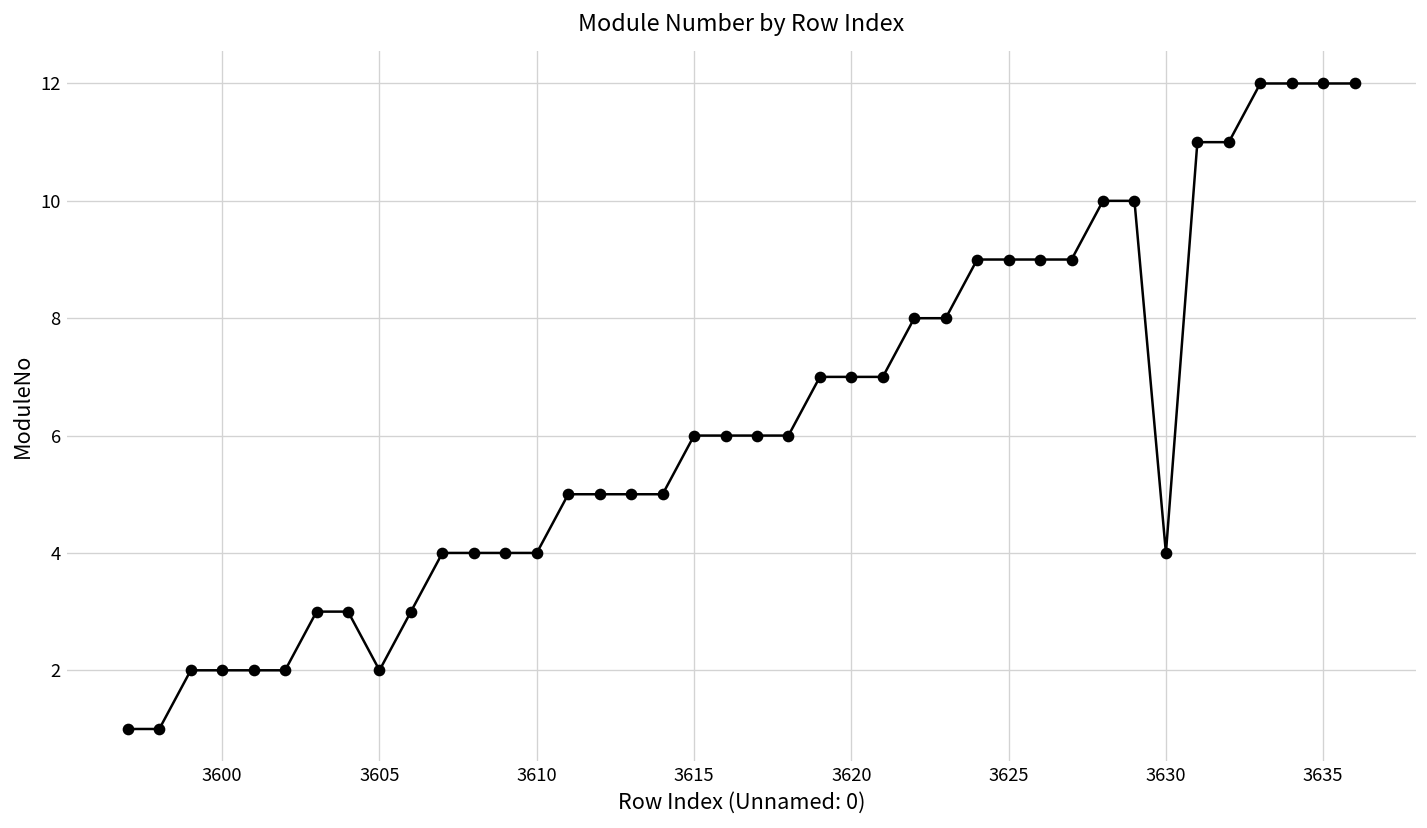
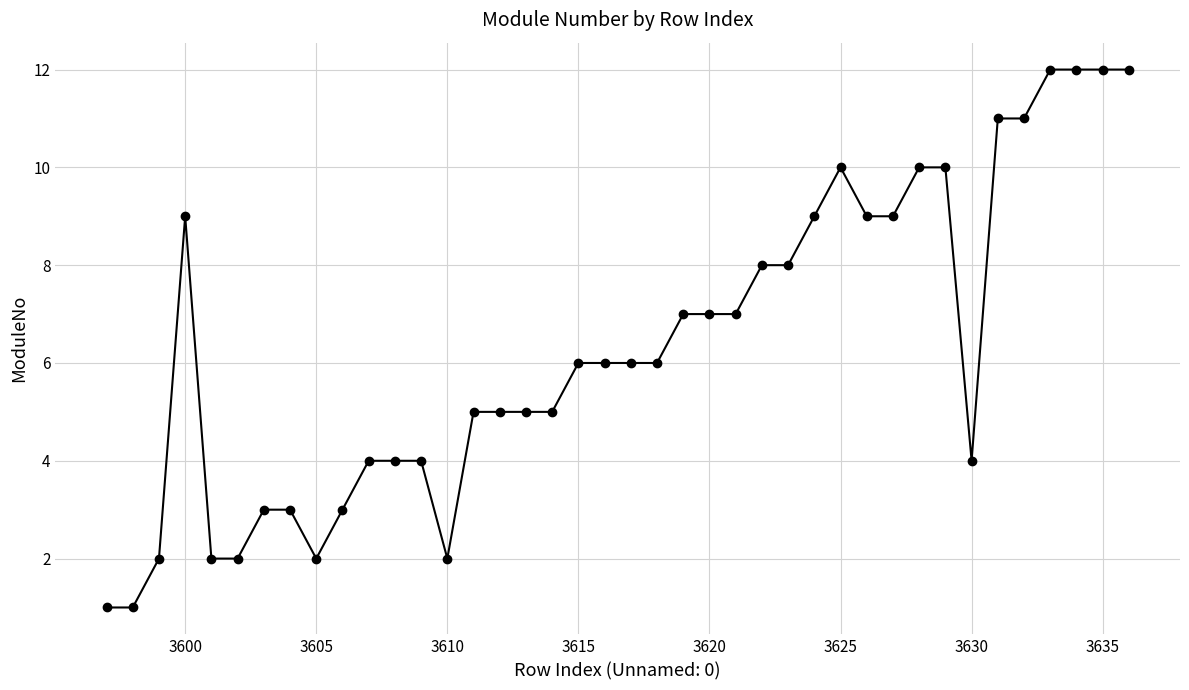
  {
-   "3600": 2,
+   "3600": 9,
    "3605": 2,
-   "3610": 4,
+   "3610": 2,
    "3615": 6,
    "3620": 7,
-   "3625": 9,
+   "3625": 10,
    "3630": 4,
    "3635": 12
  }
